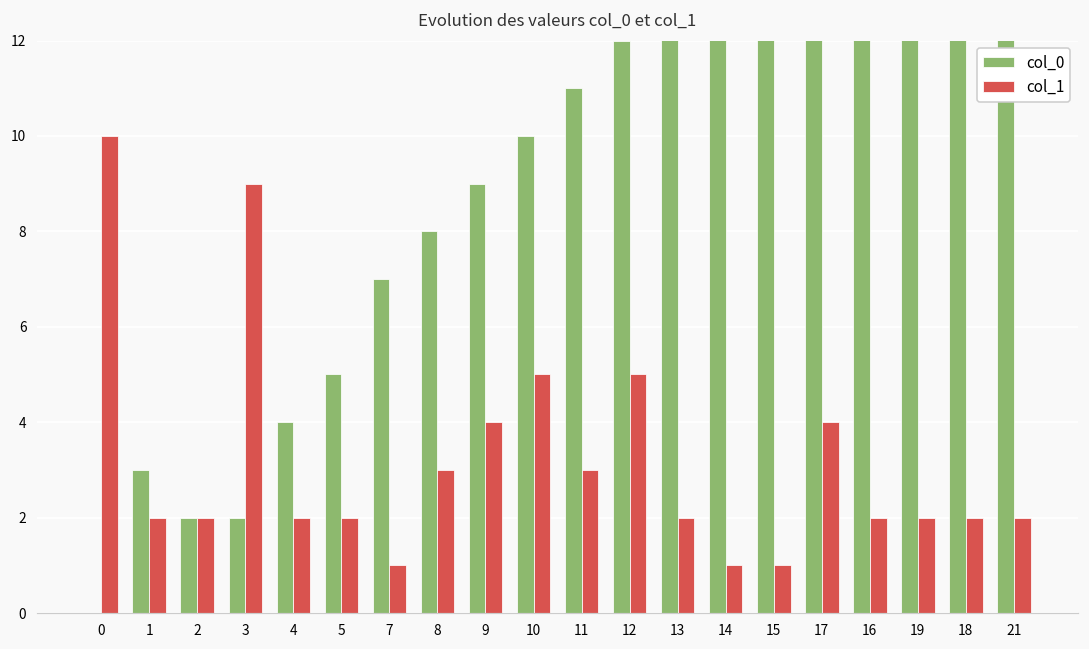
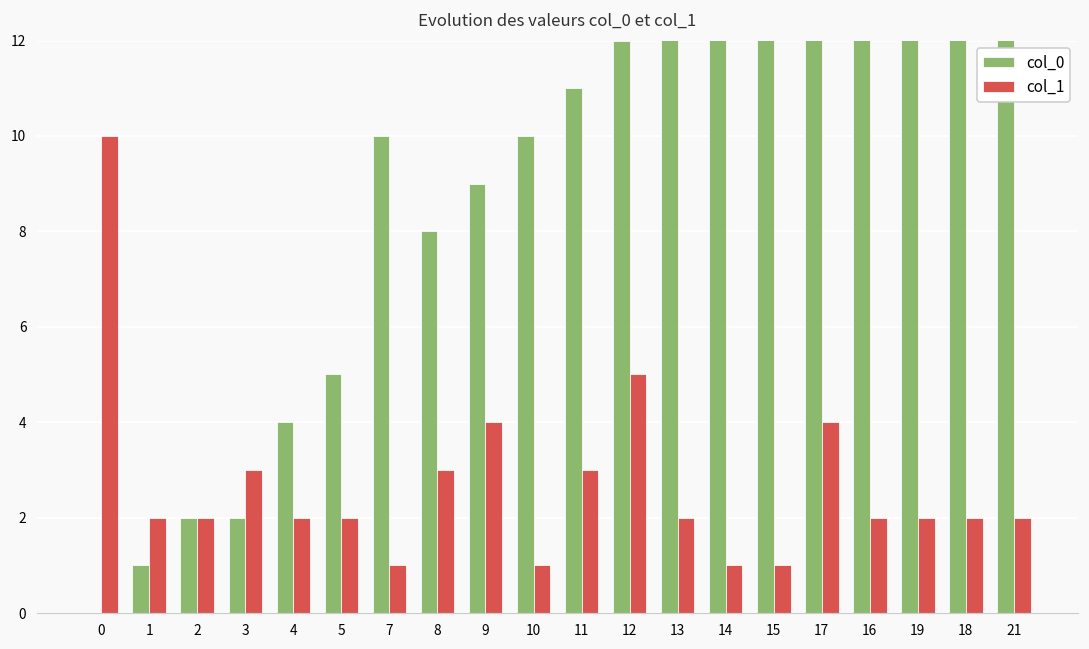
  {
    "col_0": {
      "0": 0,
-     "1": 3,
+     "1": 1,
      "2": 2,
      "3": 2,
      "4": 4,
      "5": 5,
-     "7": 7,
+     "7": 10,
      "8": 8,
      "9": 9,
      "10": 10,
      "11": 11,
      "12": 12
    },
    "col_1": {
      "0": 10,
      "1": 2,
      "2": 2,
-     "3": 9,
+     "3": 3,
      "4": 2,
      "5": 2,
      "7": 1,
      "8": 3,
      "9": 4,
-     "10": 5,
+     "10": 1,
      "11": 3,
      "12": 5,
      "13": 2,
      "14": 1,
      "15": 1,
      "17": 4,
      "16": 2,
      "19": 2,
      "18": 2,
      "21": 2
    }
  }
